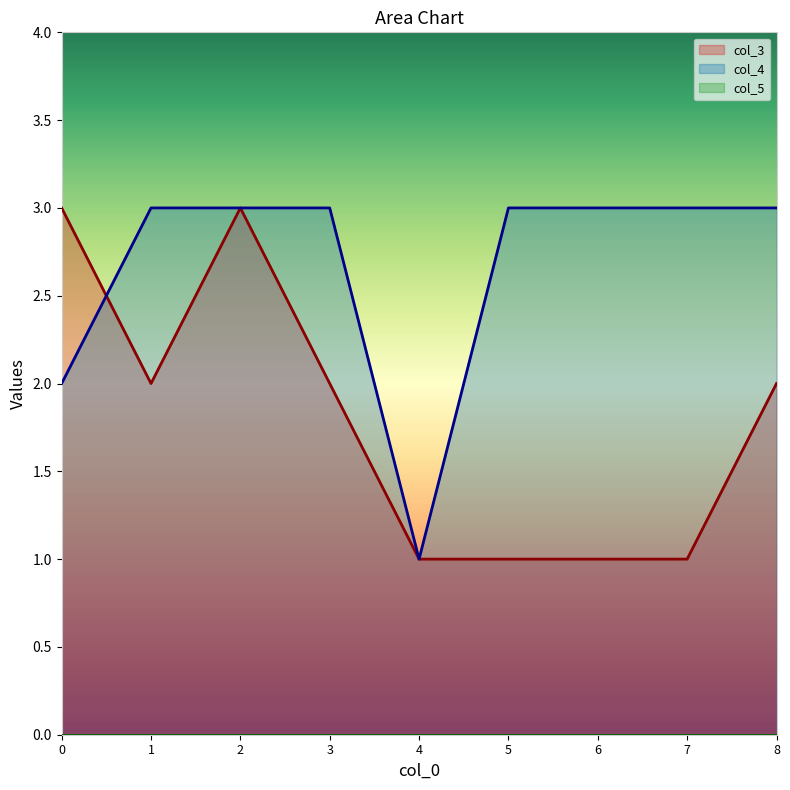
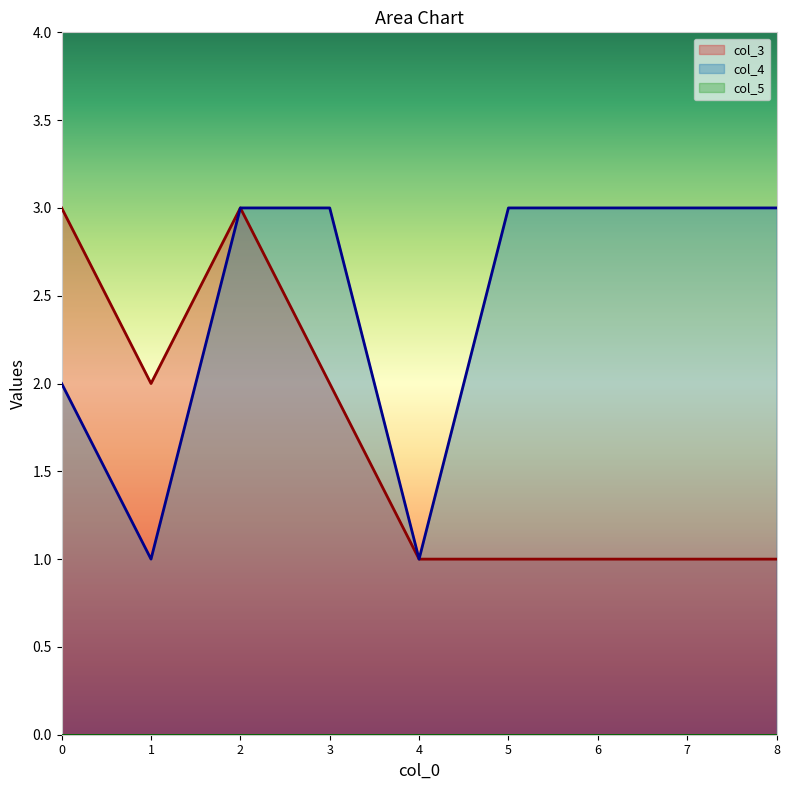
  {
    "col_3": {
      "0": 3,
      "1": 2,
      "3": 2,
      "5": 1,
      "6": 1,
      "7": 1,
-     "8": 2
+     "8": 1
    },
    "col_4": {
      "0": 2,
-     "1": 3,
+     "1": 1,
      "3": 3,
      "5": 3,
      "6": 3,
      "7": 3,
      "8": 3
    },
    "col_5": {
      "0": 0,
      "1": 0,
      "2": 0,
      "3": 0,
      "4": 0,
      "5": 0,
      "6": 0,
      "7": 0,
      "8": 0
    }
  }
